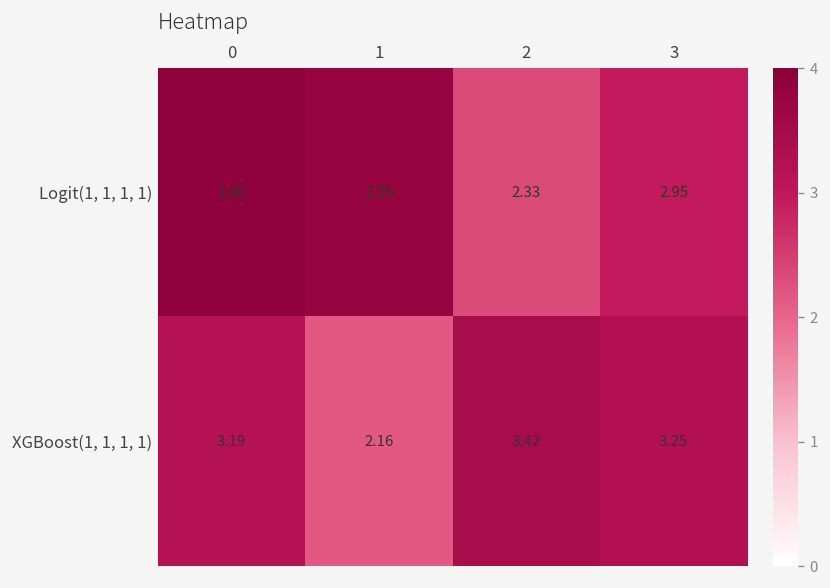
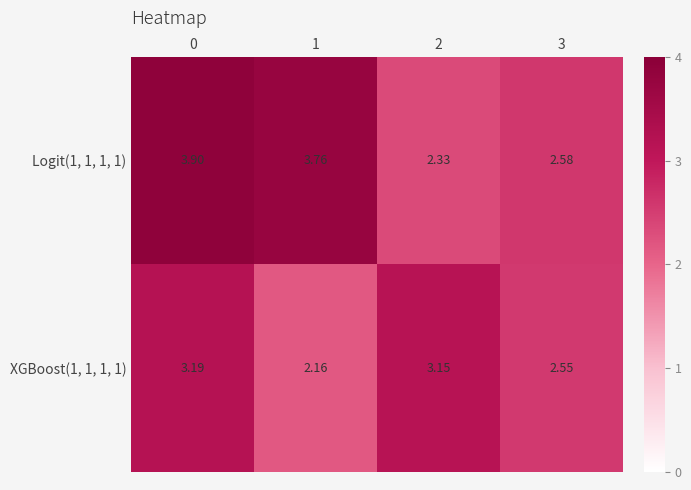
  {
    "Logit(1, 1, 1, 1)": {
      "0": 3.90,
      "1": 3.76,
      "2": 2.33,
-     "3": 2.95
+     "3": 2.58
    },
    "XGBoost(1, 1, 1, 1)": {
      "0": 3.19,
      "1": 2.16,
-     "2": 3.42,
-     "3": 3.25
+     "2": 3.15,
+     "3": 2.55
    }
  }
